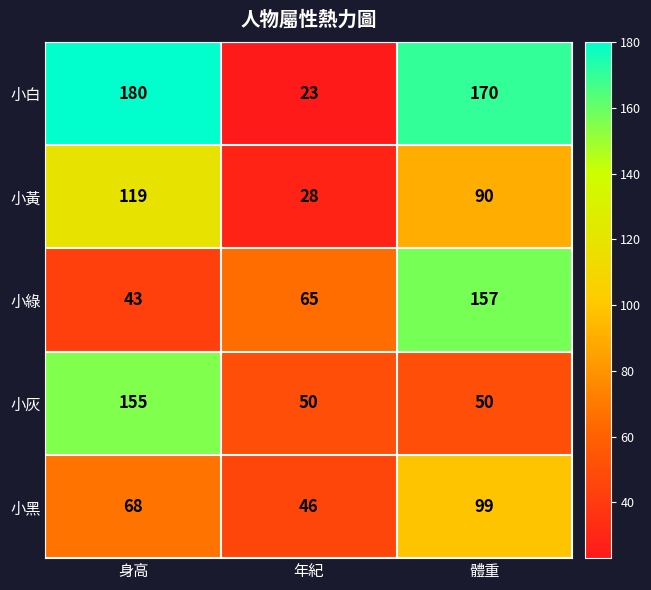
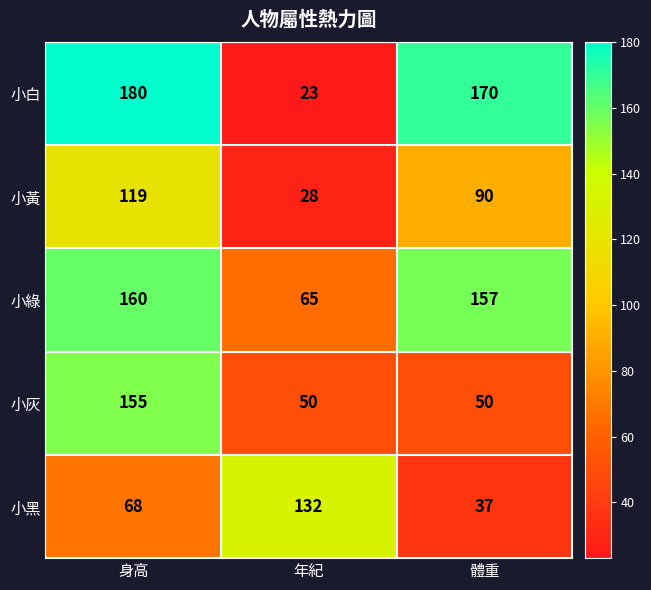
  {
    "小白": {
      "身高": 180,
      "年紀": 23,
      "體重": 170
    },
    "小黃": {
      "身高": 119,
      "年紀": 28,
      "體重": 90
    },
    "小綠": {
-     "身高": 43,
+     "身高": 160,
      "年紀": 65,
      "體重": 157
    },
    "小灰": {
      "身高": 155,
      "年紀": 50,
      "體重": 50
    },
    "小黑": {
      "身高": 68,
-     "年紀": 46,
-     "體重": 99
+     "年紀": 132,
+     "體重": 37
    }
  }
